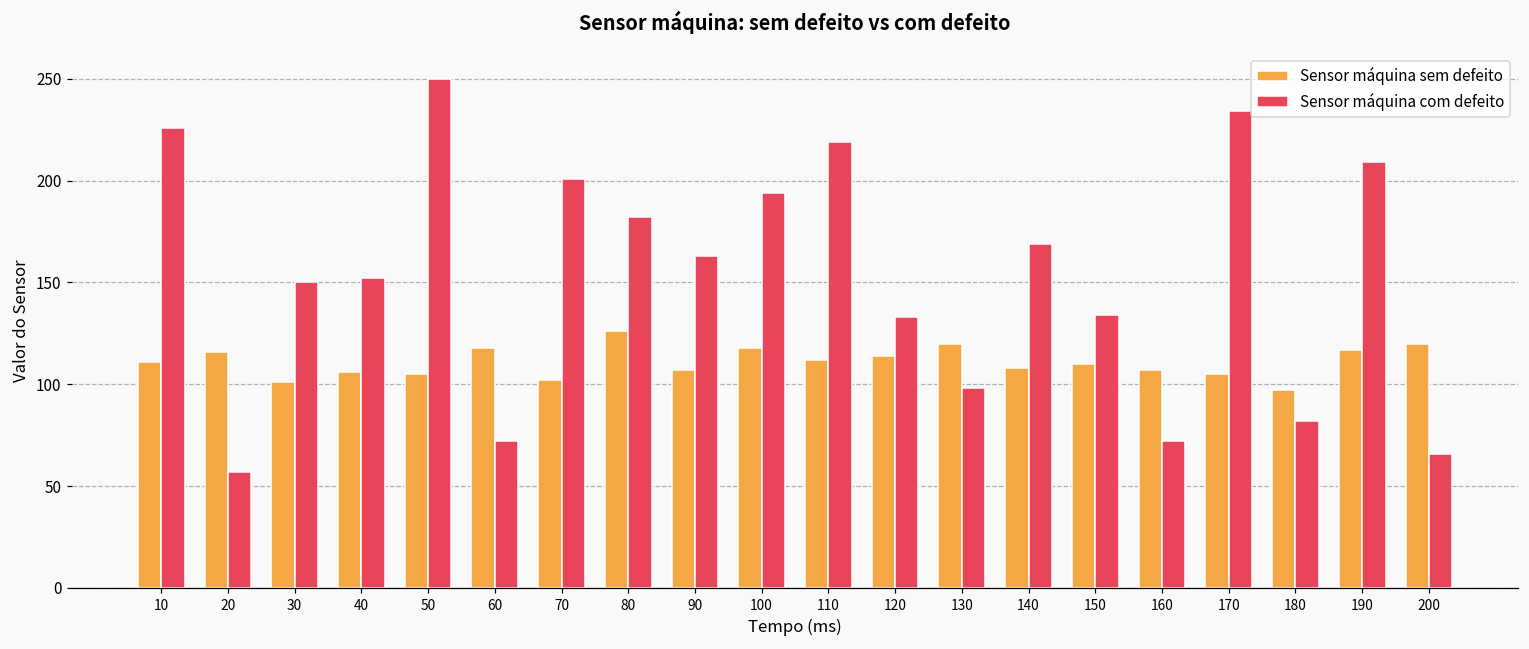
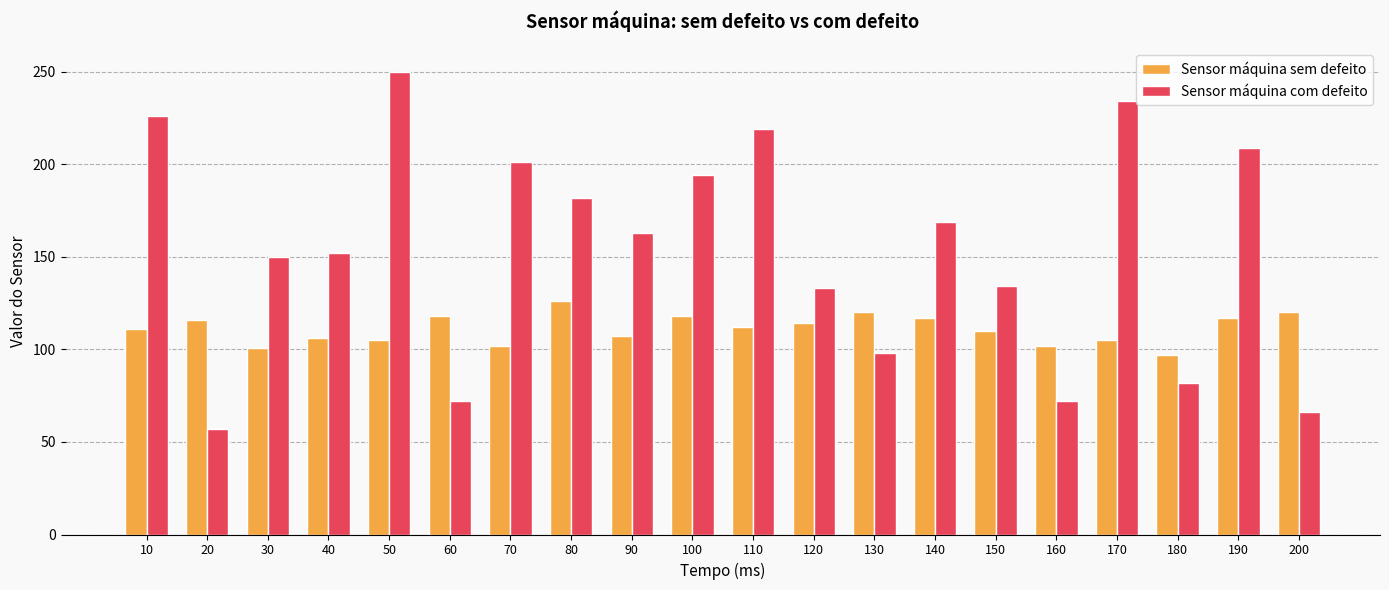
  {
    "Sensor máquina sem defeito": {
      "10": 111,
      "20": 116,
      "30": 101,
      "40": 106,
      "50": 105,
      "60": 118,
      "70": 102,
      "80": 126,
      "90": 107,
      "100": 118,
      "110": 112,
      "120": 114,
      "130": 120,
-     "140": 108,
+     "140": 117,
      "150": 110,
-     "160": 107,
+     "160": 102,
      "170": 105,
      "180": 97,
      "190": 117,
      "200": 120
    },
    "Sensor máquina com defeito": {
      "10": 226,
      "20": 57,
      "30": 150,
      "40": 152,
      "50": 250,
      "60": 72,
      "70": 201,
      "80": 182,
      "90": 163,
      "100": 194,
      "110": 219,
      "120": 133,
      "130": 98,
      "140": 169,
      "150": 134,
      "160": 72,
      "170": 234,
      "180": 82,
      "190": 209,
      "200": 66
    }
  }
